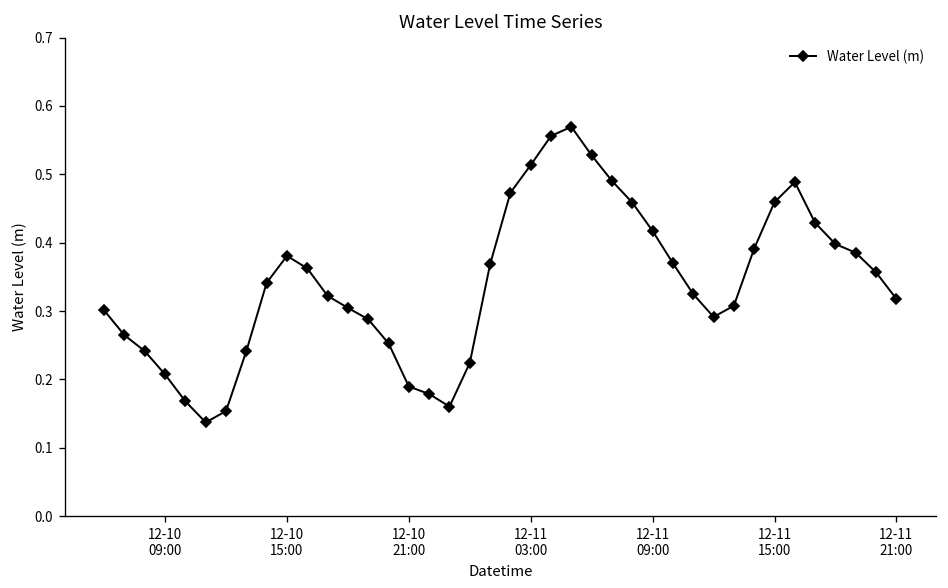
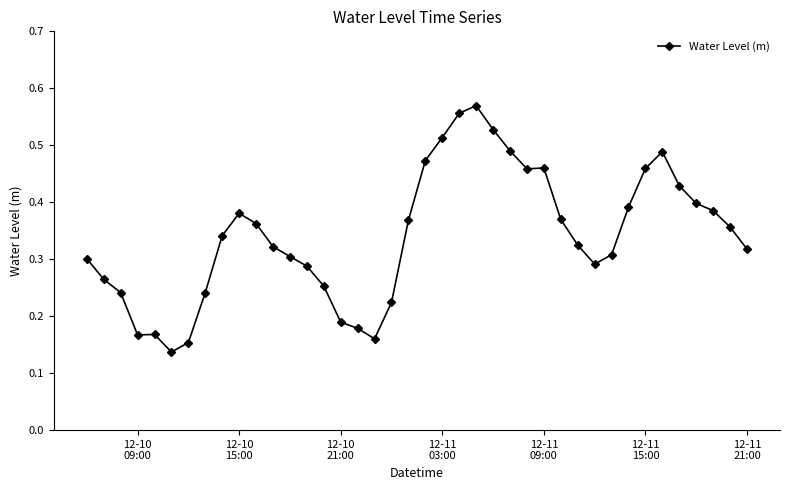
  {
-   "12-10 09:00": 0.21,
+   "12-10 09:00": 0.17,
    "12-10 15:00": 0.38,
    "12-10 21:00": 0.19,
    "12-11 03:00": 0.51,
-   "12-11 09:00": 0.42,
+   "12-11 09:00": 0.46,
    "12-11 15:00": 0.46,
    "12-11 21:00": 0.32
  }
